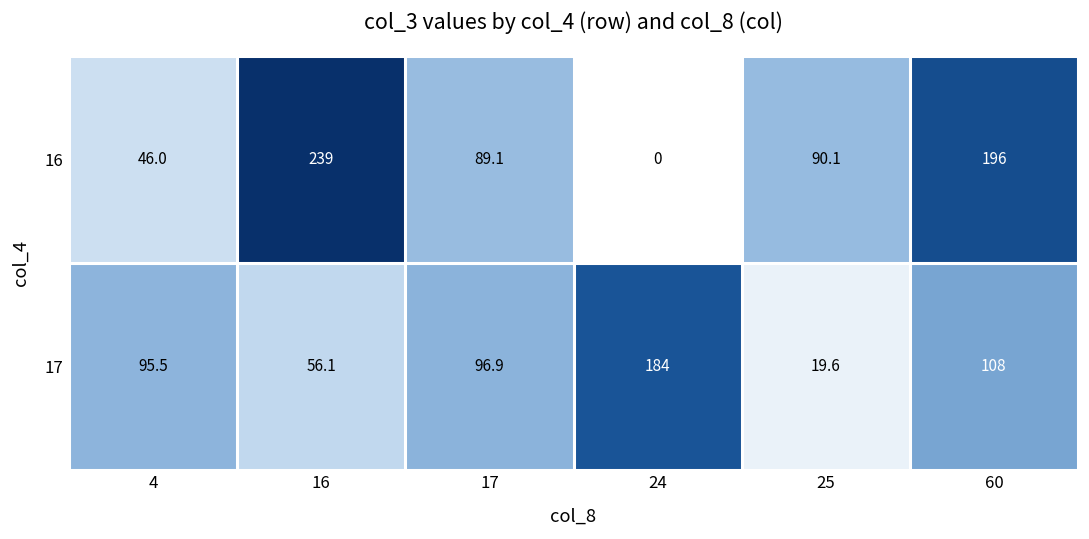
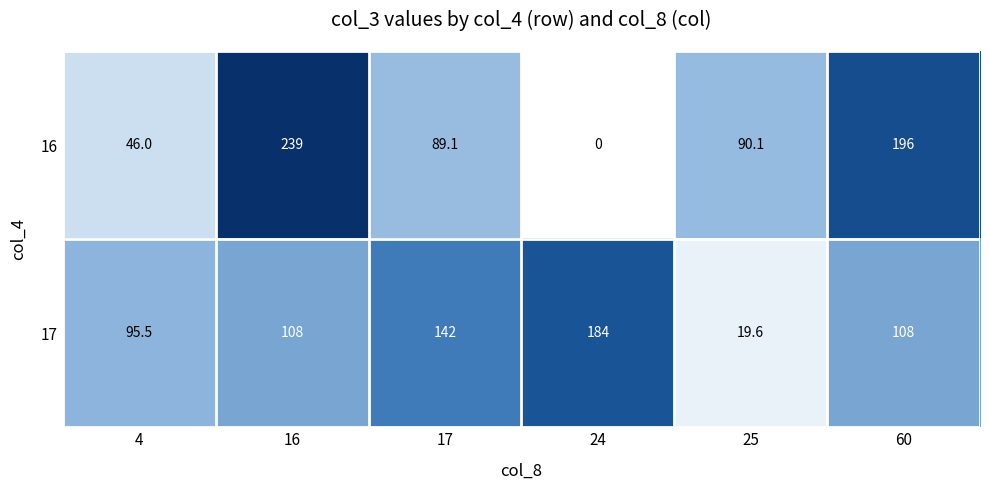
  {
    "16": {
      "4": 46.0,
      "16": 239,
      "17": 89.1,
      "24": 0,
      "25": 90.1,
      "60": 196
    },
    "17": {
      "4": 95.5,
-     "16": 56.1,
-     "17": 96.9,
+     "16": 108,
+     "17": 142,
      "24": 184,
      "25": 19.6,
      "60": 108
    }
  }
